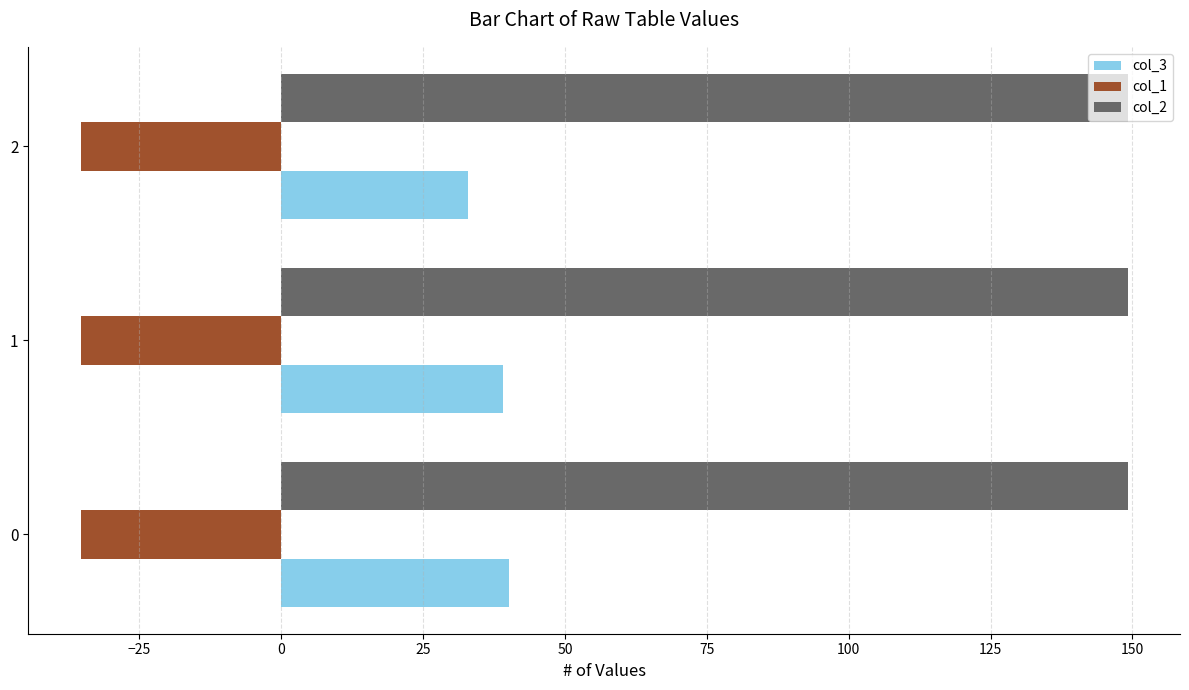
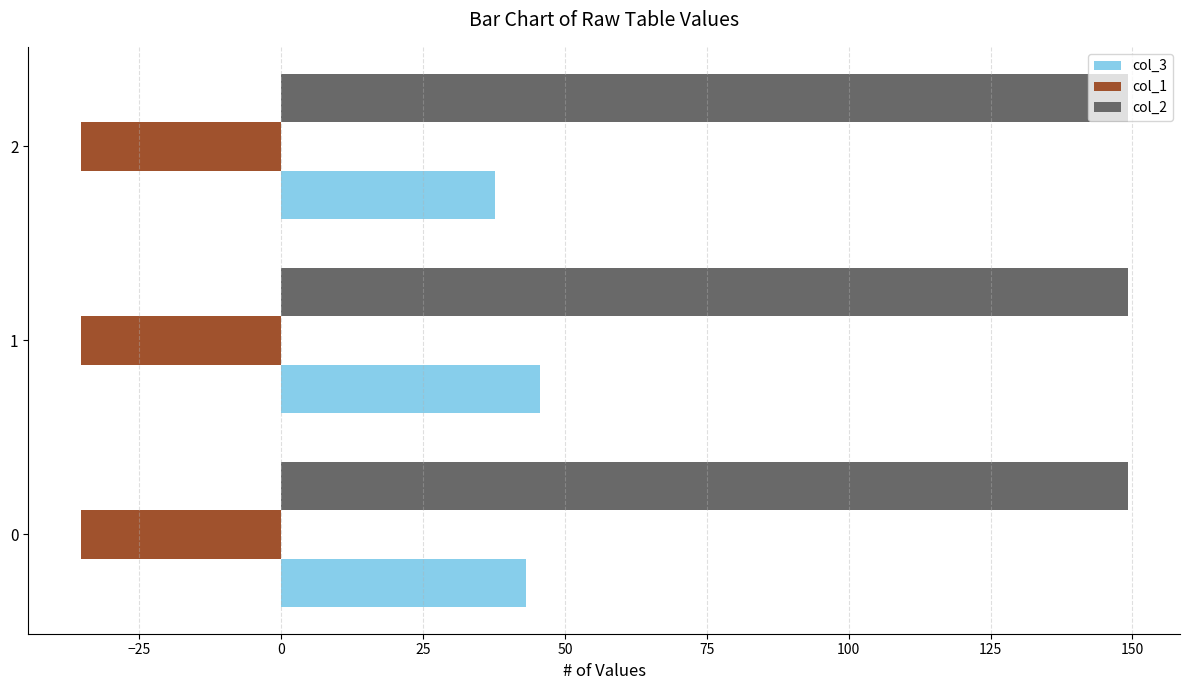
  {
    "col_3": {
-     "2": 33,
-     "1": 39,
-     "0": 40
+     "2": 38,
+     "1": 46,
+     "0": 43
    },
    "col_1": {
      "2": -35,
      "1": -35,
      "0": -35
    },
    "col_2": {
      "1": 149,
      "0": 149
    }
  }
